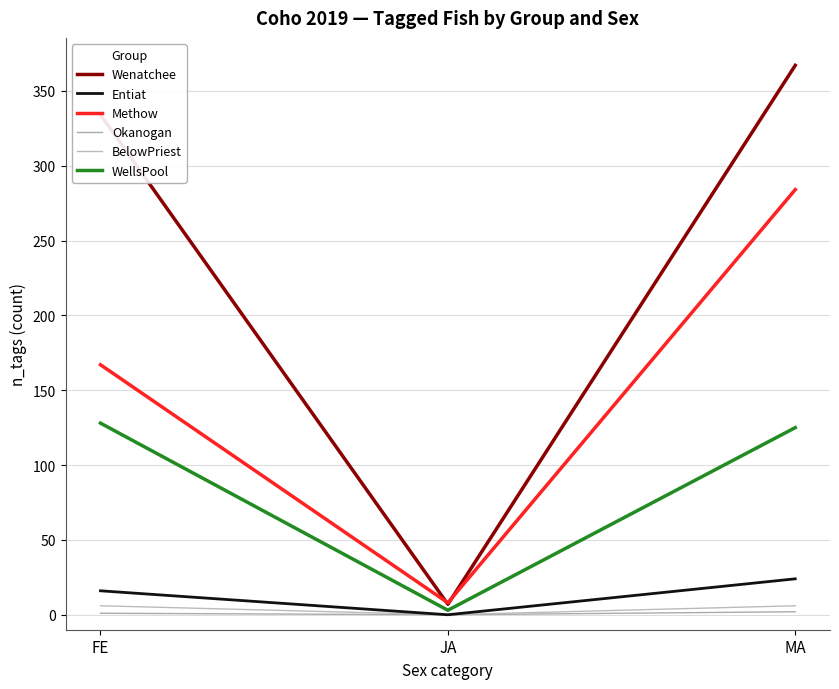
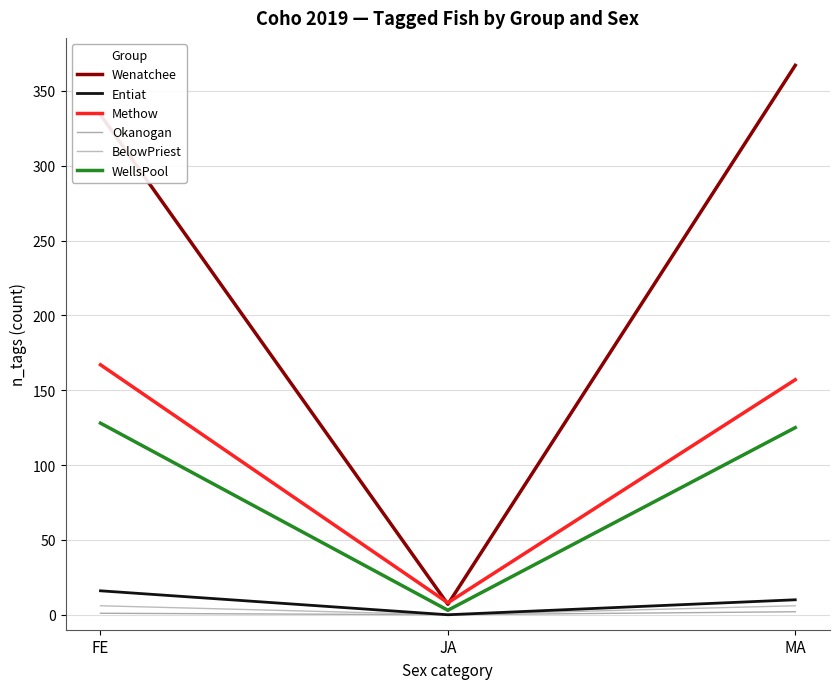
  {
    "Wenatchee": {
      "MA": 367
    },
    "Entiat": {
      "FE": 16,
-     "MA": 24
+     "MA": 10
    },
    "Methow": {
      "FE": 167,
-     "MA": 284
+     "MA": 157
    },
    "WellsPool": {
      "FE": 128,
      "JA": 3,
      "MA": 125
    }
  }
